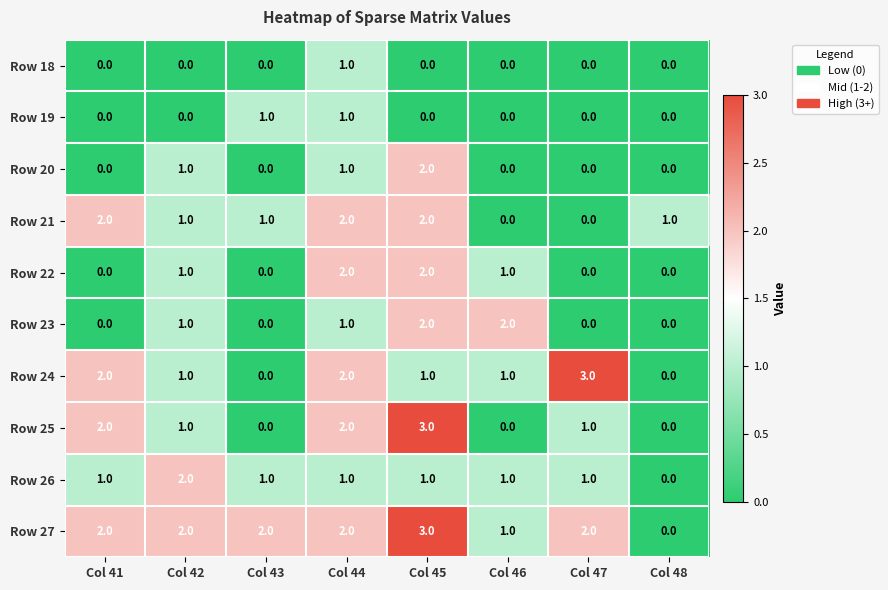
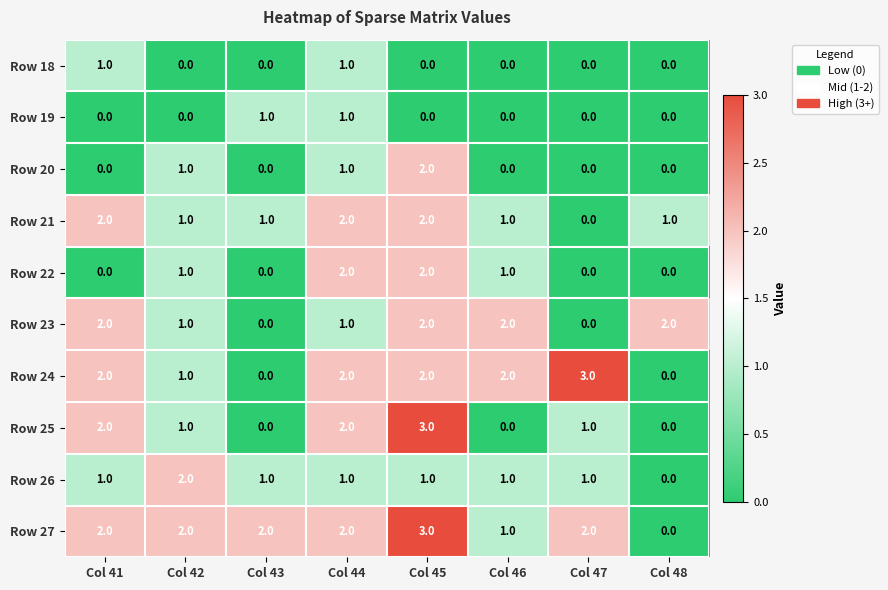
  {
    "Row 18": {
-     "Col 41": 0.0,
+     "Col 41": 1.0,
      "Col 42": 0.0,
      "Col 43": 0.0,
      "Col 44": 1.0,
      "Col 45": 0.0,
      "Col 46": 0.0,
      "Col 47": 0.0,
      "Col 48": 0.0
    },
    "Row 19": {
      "Col 41": 0.0,
      "Col 42": 0.0,
      "Col 43": 1.0,
      "Col 44": 1.0,
      "Col 45": 0.0,
      "Col 46": 0.0,
      "Col 47": 0.0,
      "Col 48": 0.0
    },
    "Row 20": {
      "Col 41": 0.0,
      "Col 42": 1.0,
      "Col 43": 0.0,
      "Col 44": 1.0,
      "Col 45": 2.0,
      "Col 46": 0.0,
      "Col 47": 0.0,
      "Col 48": 0.0
    },
    "Row 21": {
      "Col 41": 2.0,
      "Col 42": 1.0,
      "Col 43": 1.0,
      "Col 44": 2.0,
      "Col 45": 2.0,
-     "Col 46": 0.0,
+     "Col 46": 1.0,
      "Col 47": 0.0,
      "Col 48": 1.0
    },
    "Row 22": {
      "Col 41": 0.0,
      "Col 42": 1.0,
      "Col 43": 0.0,
      "Col 44": 2.0,
      "Col 45": 2.0,
      "Col 46": 1.0,
      "Col 47": 0.0,
      "Col 48": 0.0
    },
    "Row 23": {
-     "Col 41": 0.0,
+     "Col 41": 2.0,
      "Col 42": 1.0,
      "Col 43": 0.0,
      "Col 44": 1.0,
      "Col 45": 2.0,
      "Col 46": 2.0,
      "Col 47": 0.0,
-     "Col 48": 0.0
+     "Col 48": 2.0
    },
    "Row 24": {
      "Col 41": 2.0,
      "Col 42": 1.0,
      "Col 43": 0.0,
      "Col 44": 2.0,
-     "Col 45": 1.0,
-     "Col 46": 1.0,
+     "Col 45": 2.0,
+     "Col 46": 2.0,
      "Col 47": 3.0,
      "Col 48": 0.0
    },
    "Row 25": {
      "Col 41": 2.0,
      "Col 42": 1.0,
      "Col 43": 0.0,
      "Col 44": 2.0,
      "Col 45": 3.0,
      "Col 46": 0.0,
      "Col 47": 1.0,
      "Col 48": 0.0
    },
    "Row 26": {
      "Col 41": 1.0,
      "Col 42": 2.0,
      "Col 43": 1.0,
      "Col 44": 1.0,
      "Col 45": 1.0,
      "Col 46": 1.0,
      "Col 47": 1.0,
      "Col 48": 0.0
    },
    "Row 27": {
      "Col 41": 2.0,
      "Col 42": 2.0,
      "Col 43": 2.0,
      "Col 44": 2.0,
      "Col 45": 3.0,
      "Col 46": 1.0,
      "Col 47": 2.0,
      "Col 48": 0.0
    }
  }
